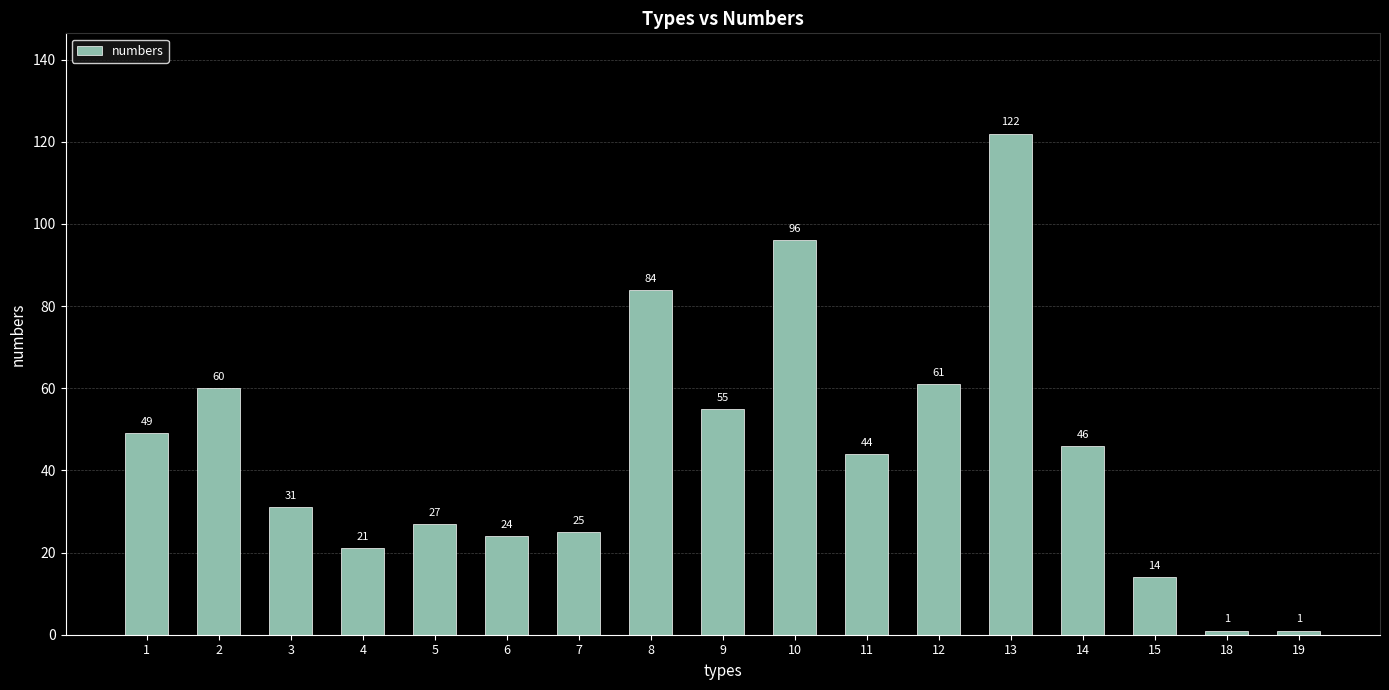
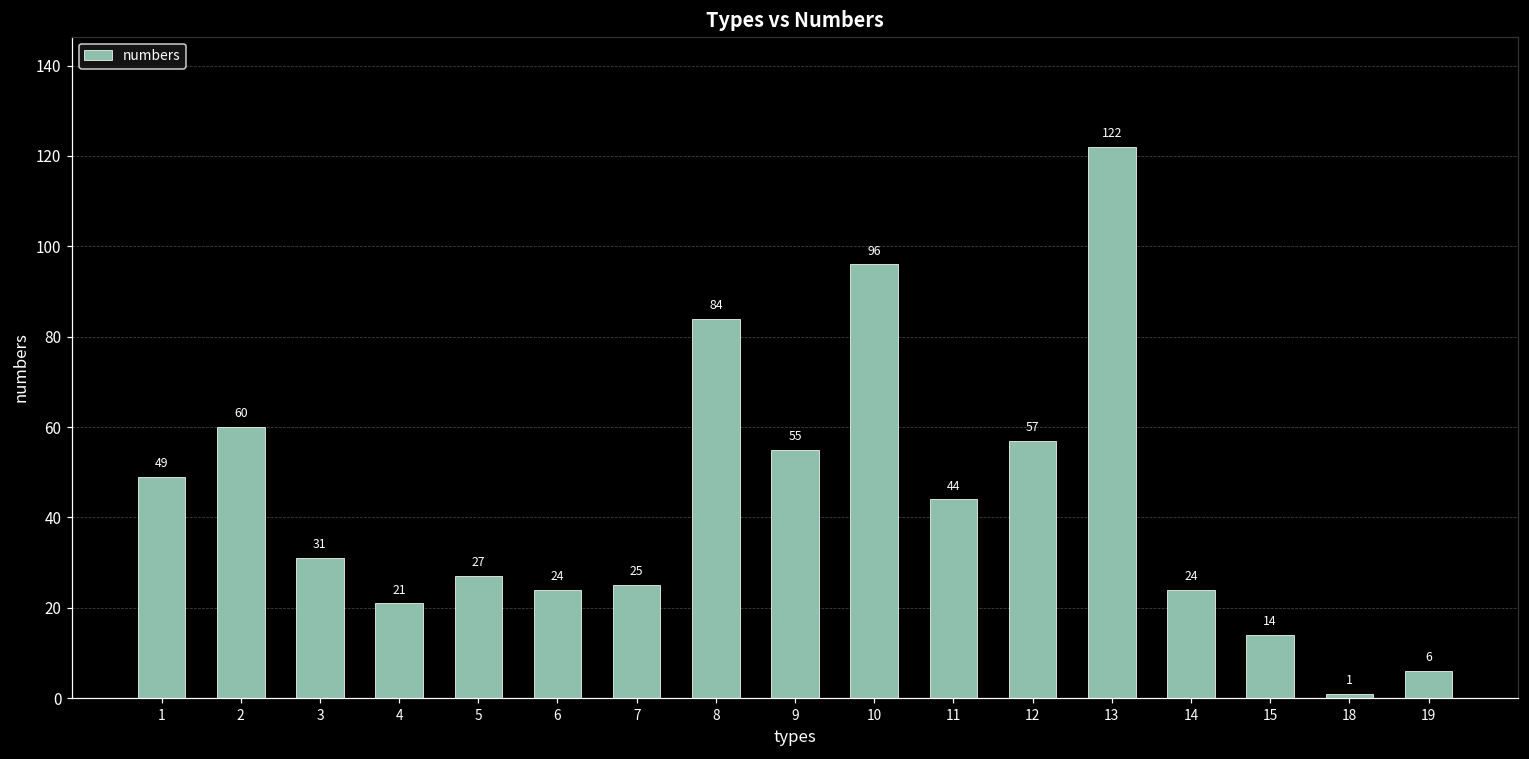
  {
    "1": 49,
    "2": 60,
    "3": 31,
    "4": 21,
    "5": 27,
    "6": 24,
    "7": 25,
    "8": 84,
    "9": 55,
    "10": 96,
    "11": 44,
-   "12": 61,
+   "12": 57,
    "13": 122,
-   "14": 46,
+   "14": 24,
    "15": 14,
    "18": 1,
-   "19": 1
+   "19": 6
  }
